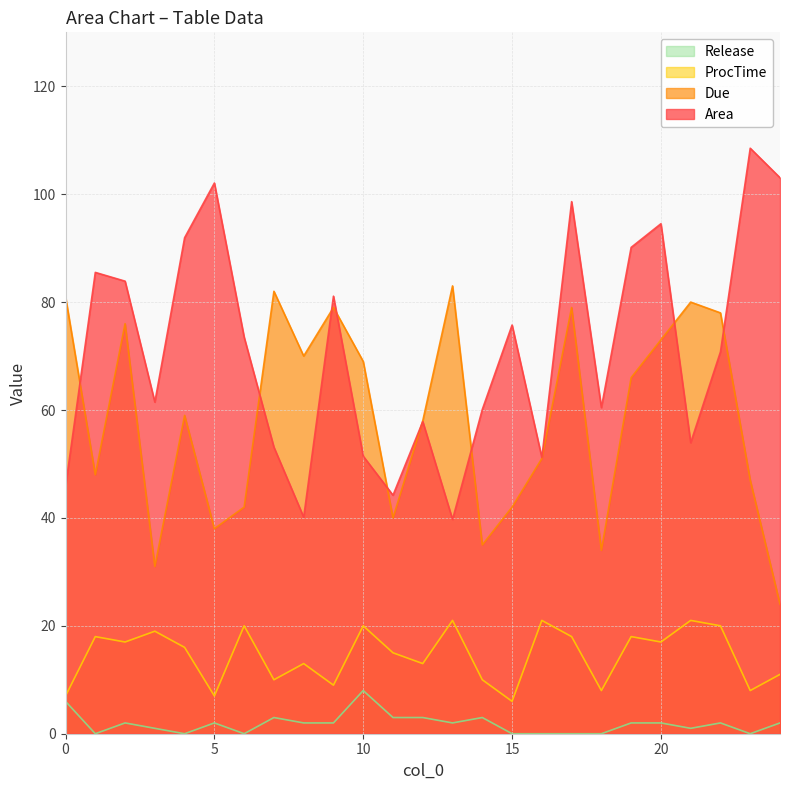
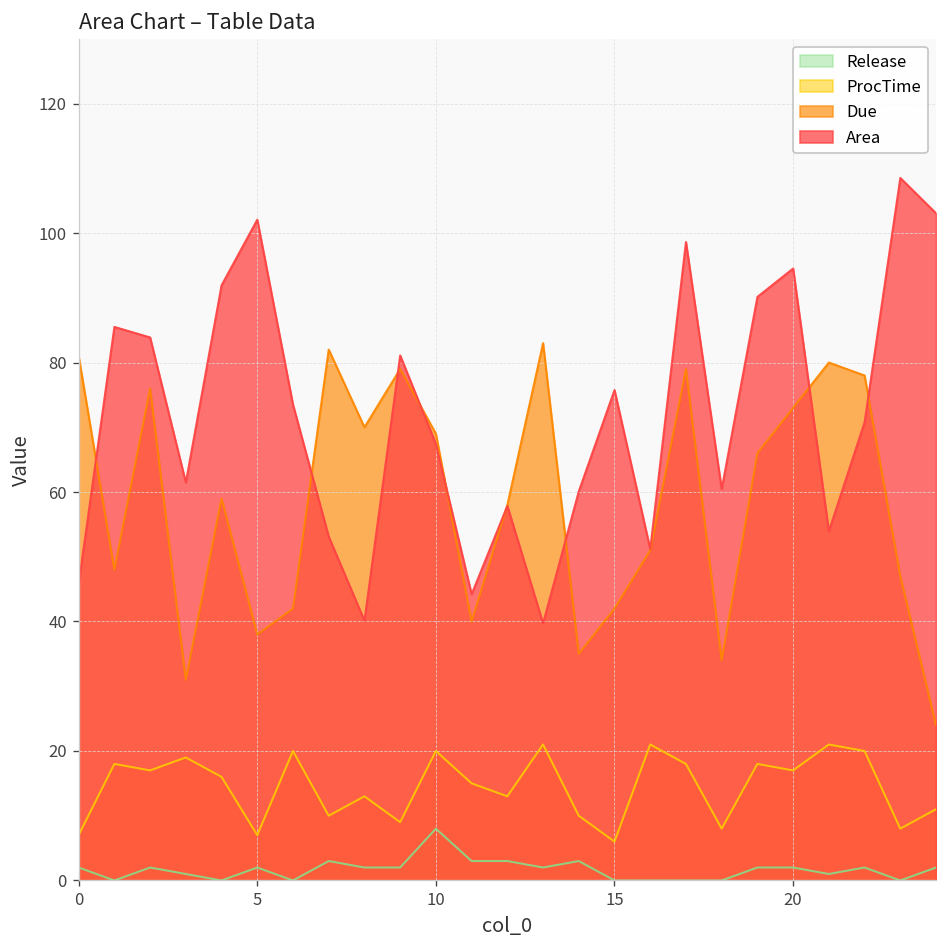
  {
    "Release": {
-     "0": 6,
+     "0": 2,
      "5": 2,
      "10": 8,
      "15": 0,
      "20": 2
    },
    "ProcTime": {
      "0": 7,
      "5": 7,
      "10": 20,
      "15": 6,
      "20": 17
    },
    "Due": {
      "0": 81,
      "5": 38,
      "10": 69,
      "15": 42,
      "20": 73
    },
    "Area": {
      "0": 46,
      "5": 102,
-     "10": 51,
+     "10": 67,
      "15": 76,
      "20": 95
    }
  }
